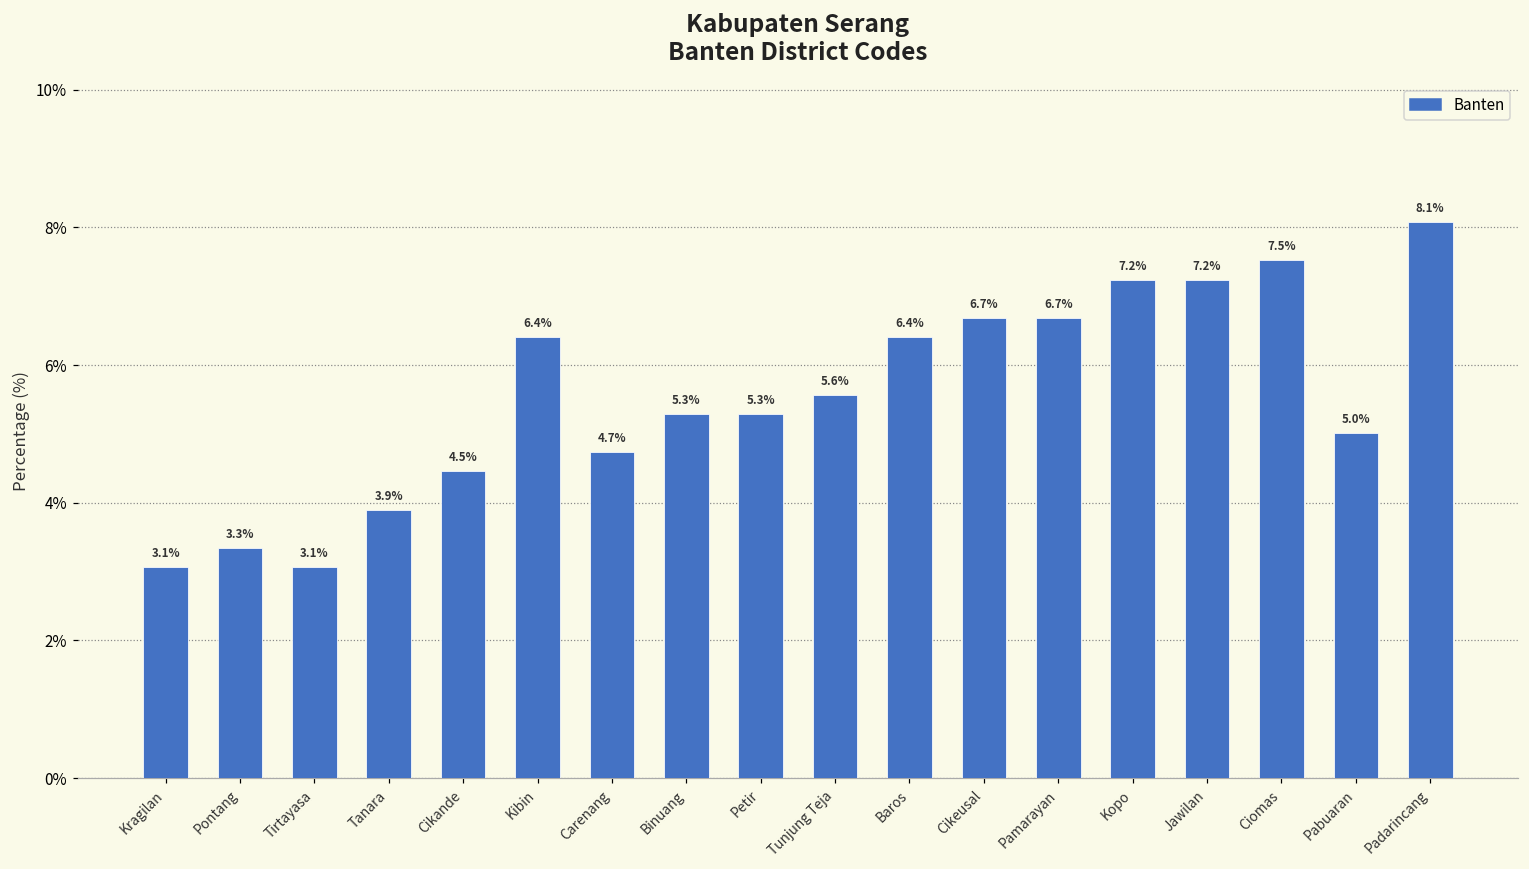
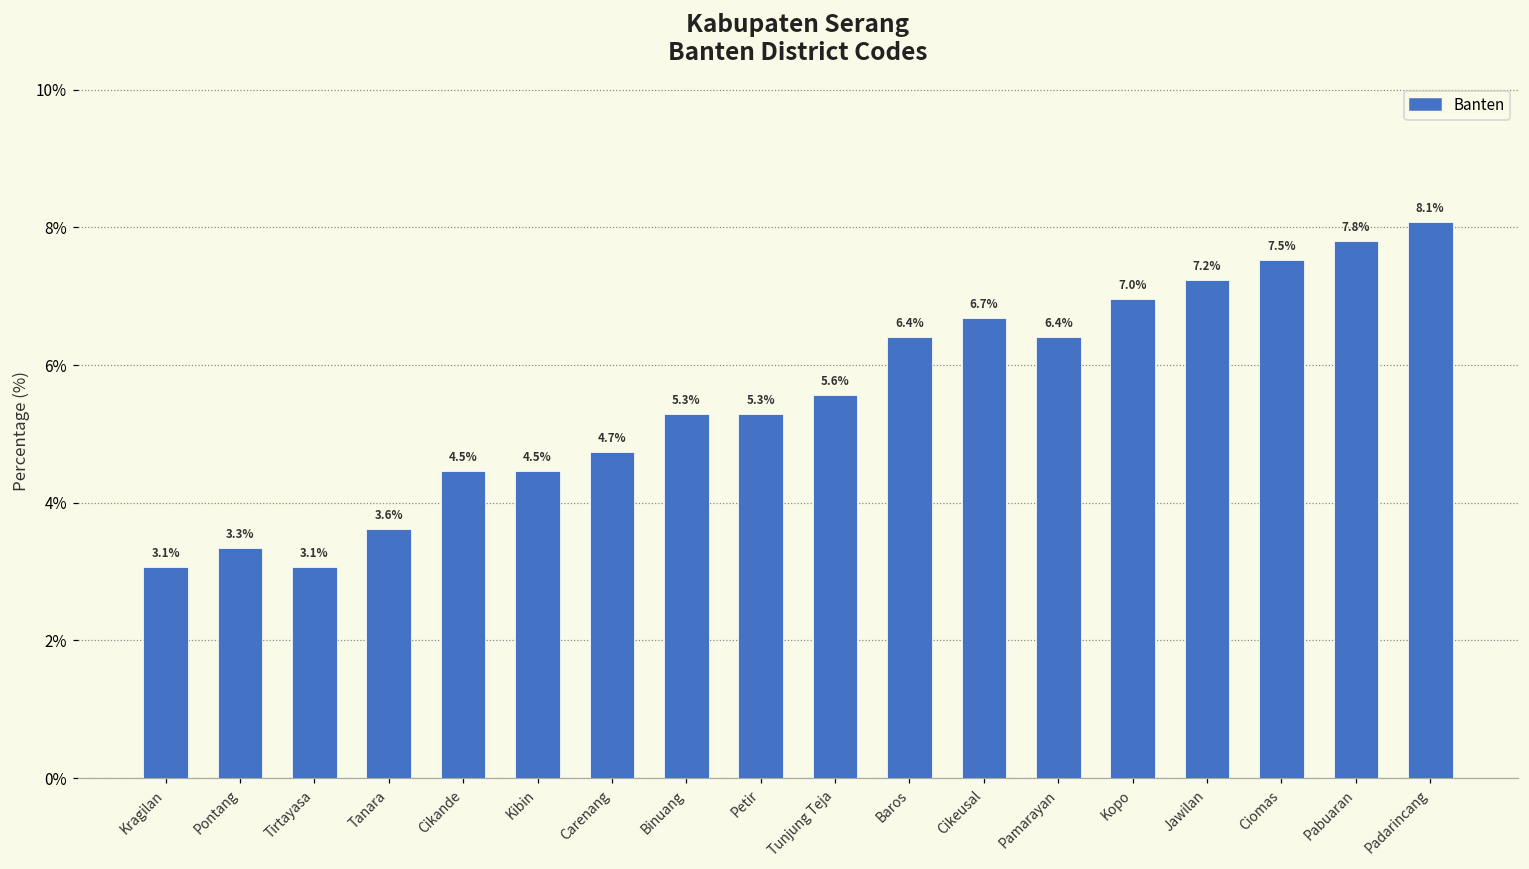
  {
    "Kragilan": "3.1%",
    "Pontang": "3.3%",
    "Tirtayasa": "3.1%",
-   "Tanara": "3.9%",
+   "Tanara": "3.6%",
    "Cikande": "4.5%",
-   "Kibin": "6.4%",
+   "Kibin": "4.5%",
    "Carenang": "4.7%",
    "Binuang": "5.3%",
    "Petir": "5.3%",
    "Tunjung Teja": "5.6%",
    "Baros": "6.4%",
    "Cikeusal": "6.7%",
-   "Pamarayan": "6.7%",
-   "Kopo": "7.2%",
+   "Pamarayan": "6.4%",
+   "Kopo": "7.0%",
    "Jawilan": "7.2%",
    "Ciomas": "7.5%",
-   "Pabuaran": "5.0%",
+   "Pabuaran": "7.8%",
    "Padarincang": "8.1%"
  }
